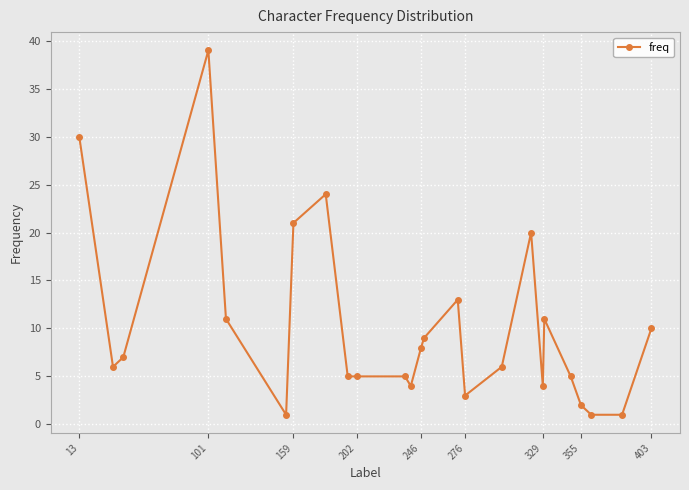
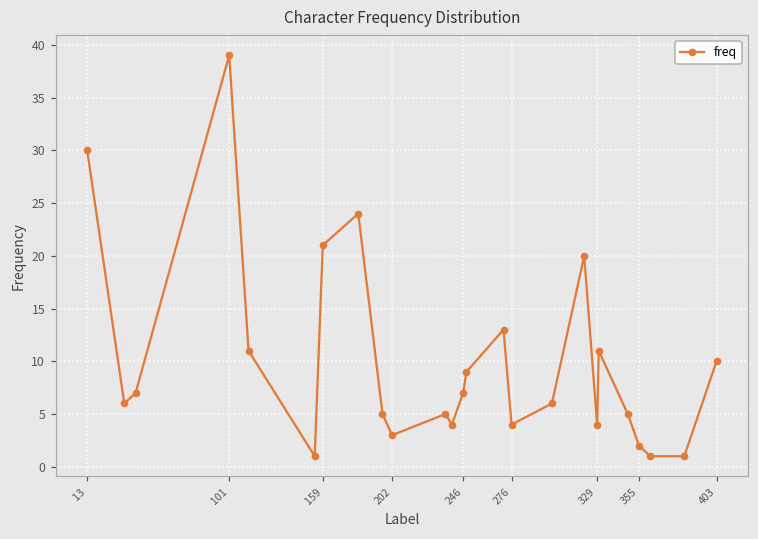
  {
    "13": 30,
    "101": 39,
    "159": 21,
-   "202": 5,
-   "246": 8,
-   "276": 3,
+   "202": 3,
+   "246": 7,
+   "276": 4,
    "329": 4,
    "355": 2,
    "403": 10
  }
